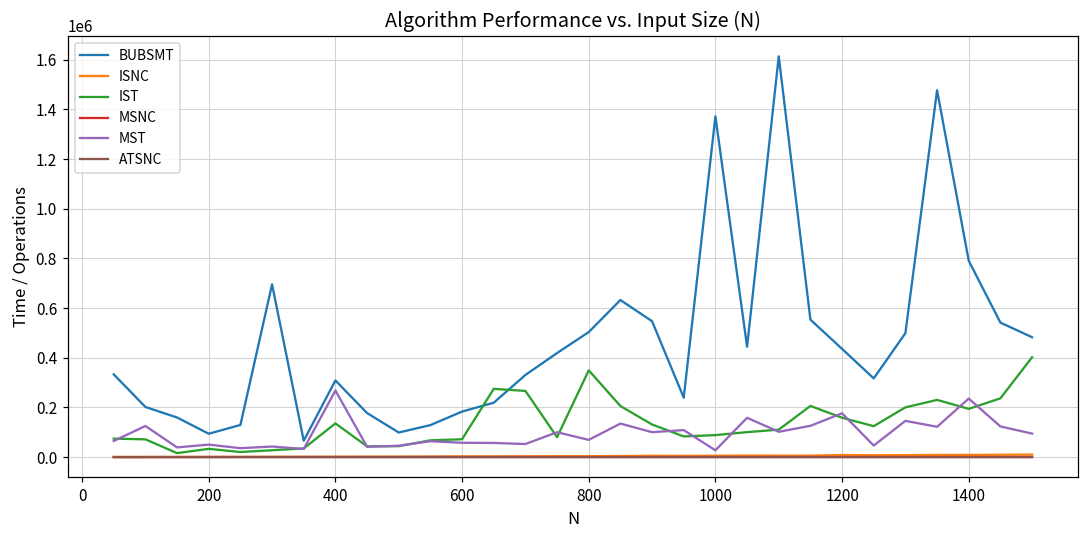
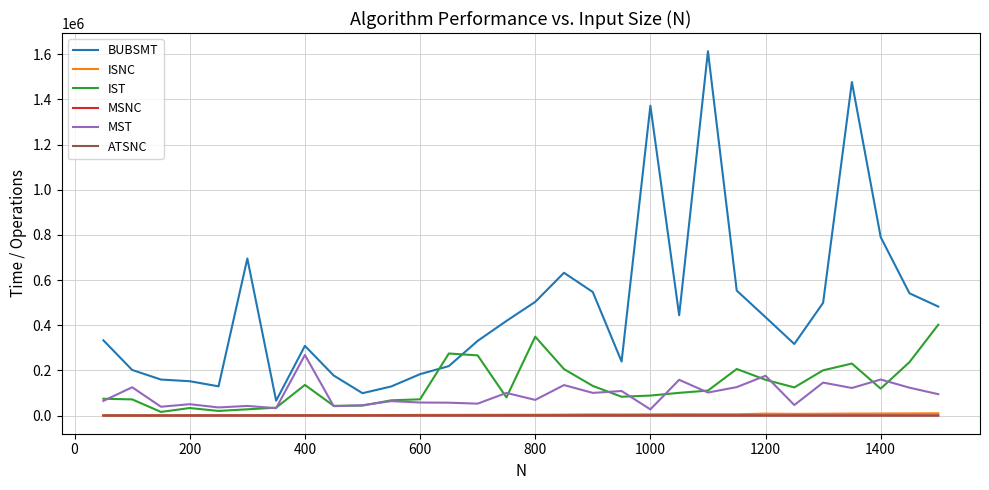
  {
    "BUBSMT": {
-     "200": 90000,
+     "200": 150000,
      "400": 310000,
      "600": 180000,
      "800": 500000,
      "1000": 1370000,
      "1200": 440000,
      "1400": 790000
    },
    "IST": {
      "200": 30000,
      "400": 140000,
      "600": 70000,
      "800": 350000,
      "1000": 90000,
      "1200": 160000,
-     "1400": 190000
+     "1400": 120000
    },
    "MST": {
      "200": 50000,
      "400": 270000,
      "600": 60000,
      "800": 70000,
      "1000": 30000,
      "1200": 180000,
-     "1400": 240000
+     "1400": 160000
    }
  }
